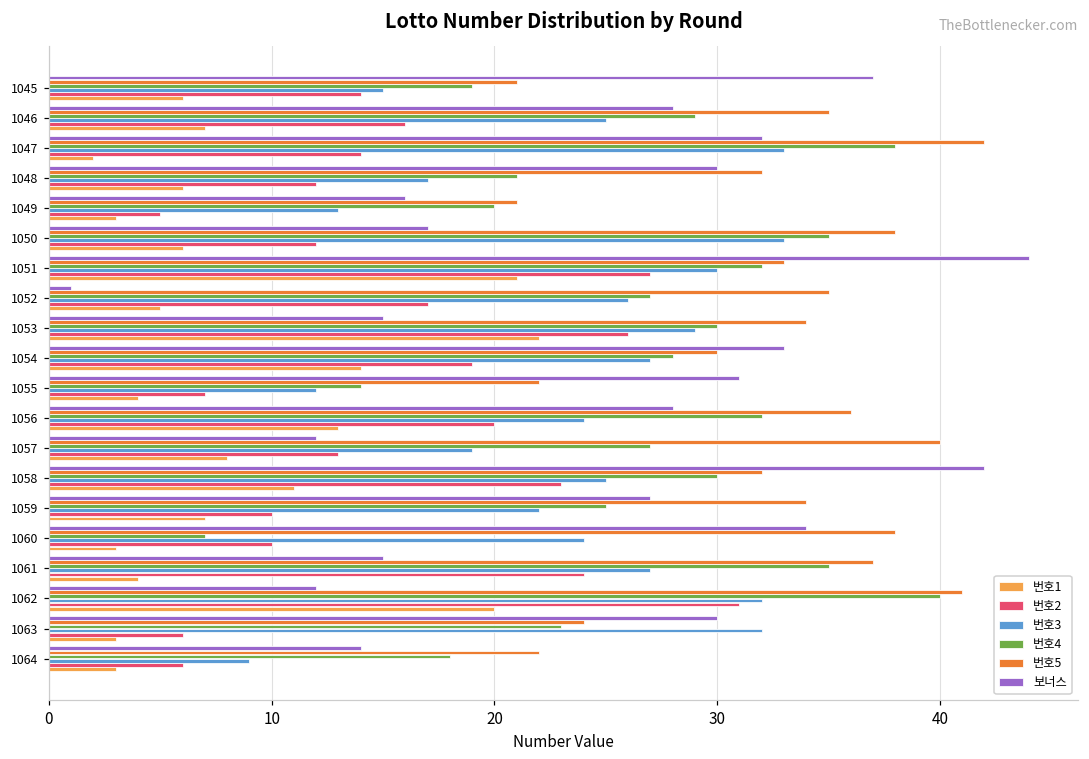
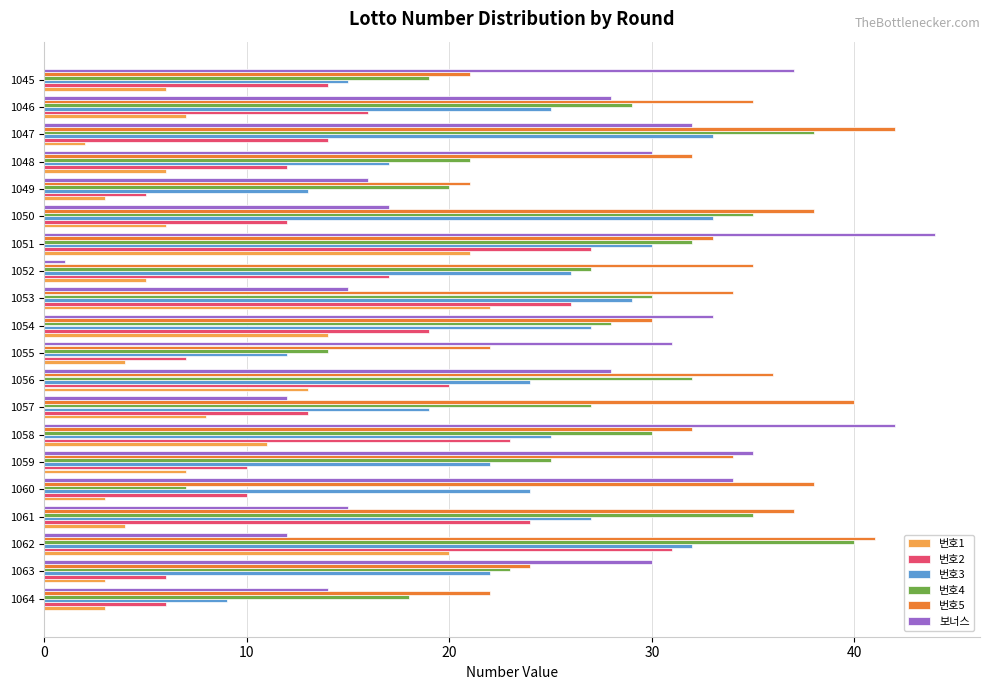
  {
    "번호2": {
      "1045": 14,
      "1046": 16,
      "1047": 14,
      "1048": 12,
      "1049": 5,
      "1050": 12,
      "1051": 27,
      "1052": 17,
      "1053": 26,
      "1054": 19,
      "1055": 7,
      "1056": 20,
      "1057": 13,
      "1058": 23,
      "1059": 10,
      "1060": 10,
      "1061": 24,
      "1062": 31,
      "1063": 6,
      "1064": 6
    },
    "번호3": {
      "1045": 15,
      "1046": 25,
      "1047": 33,
      "1048": 17,
      "1049": 13,
      "1050": 33,
      "1051": 30,
      "1052": 26,
      "1053": 29,
      "1054": 27,
      "1055": 12,
      "1056": 24,
      "1057": 19,
      "1058": 25,
      "1059": 22,
      "1060": 24,
      "1061": 27,
      "1062": 32,
-     "1063": 32,
+     "1063": 22,
      "1064": 9
    },
    "번호4": {
      "1045": 19,
      "1046": 29,
      "1047": 38,
      "1048": 21,
      "1049": 20,
      "1050": 35,
      "1051": 32,
      "1052": 27,
      "1053": 30,
      "1054": 28,
      "1055": 14,
      "1056": 32,
      "1057": 27,
      "1058": 30,
      "1059": 25,
      "1060": 7,
      "1061": 35,
      "1062": 40,
      "1063": 23,
      "1064": 18
    },
    "보너스": {
      "1045": 37,
      "1046": 28,
      "1047": 32,
      "1048": 30,
      "1049": 16,
      "1050": 17,
      "1051": 44,
      "1052": 1,
      "1053": 15,
      "1054": 33,
      "1055": 31,
      "1056": 28,
      "1057": 12,
      "1058": 42,
-     "1059": 27,
+     "1059": 35,
      "1060": 34,
      "1061": 15,
      "1062": 12,
      "1063": 30,
      "1064": 14
    }
  }
